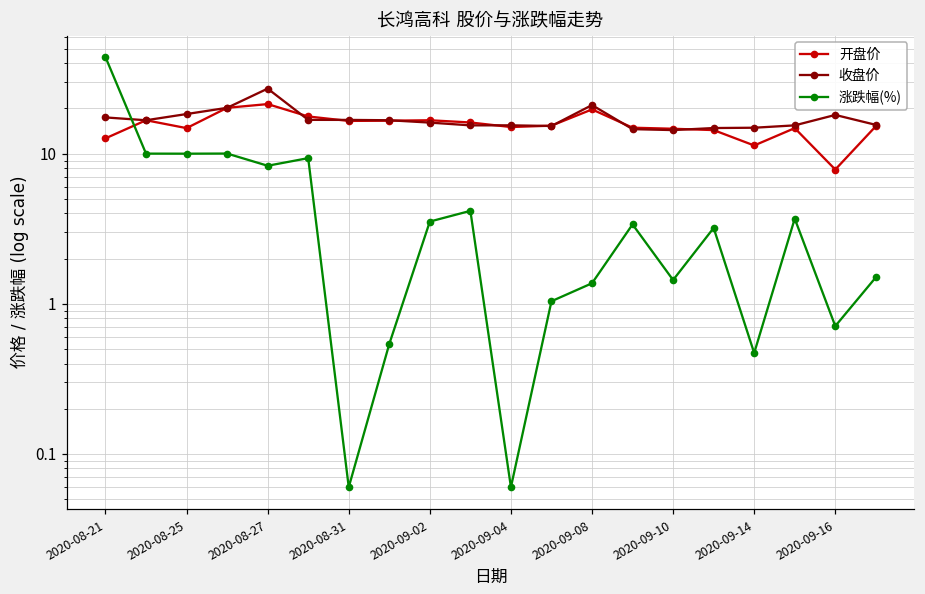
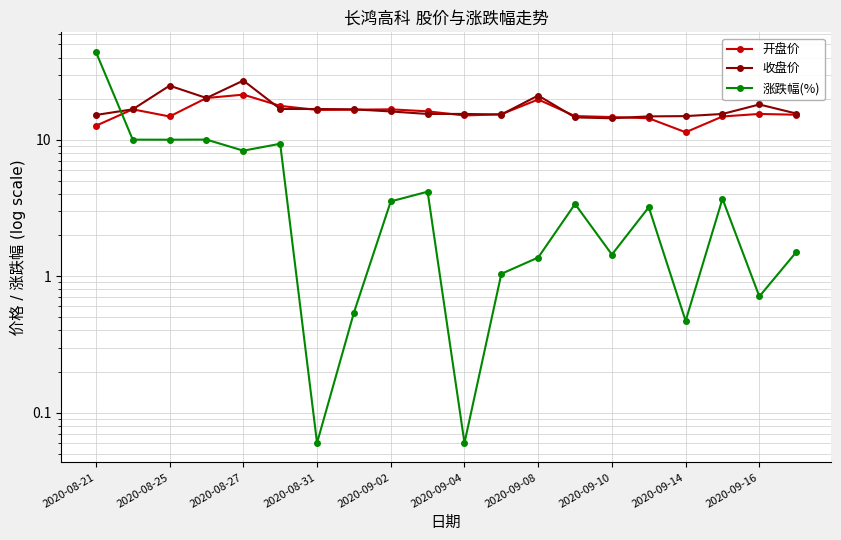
  {
    "开盘价": {
      "2020-08-21": 13,
      "2020-08-25": 15,
      "2020-08-27": 21,
      "2020-09-08": 20,
      "2020-09-14": 11,
-     "2020-09-16": 8
+     "2020-09-16": 15
    },
    "收盘价": {
-     "2020-08-21": 17,
-     "2020-08-25": 18,
+     "2020-08-21": 15,
+     "2020-08-25": 25,
      "2020-08-27": 27,
      "2020-09-08": 21,
      "2020-09-14": 15,
      "2020-09-16": 18
    },
    "涨跌幅(%)": {
      "2020-08-21": 44,
      "2020-08-25": 10,
      "2020-08-27": 8,
      "2020-08-31": 0.06,
      "2020-09-02": 3.5,
      "2020-09-04": 0.06,
      "2020-09-08": 1.4,
      "2020-09-10": 1.4,
      "2020-09-14": 0.47,
      "2020-09-16": 0.7
    }
  }
